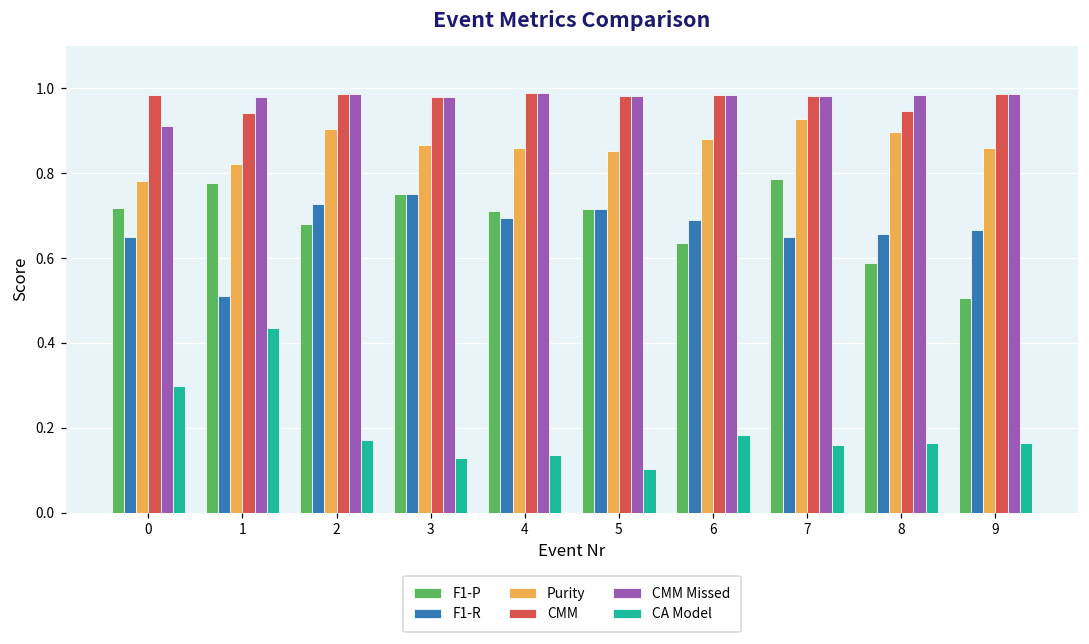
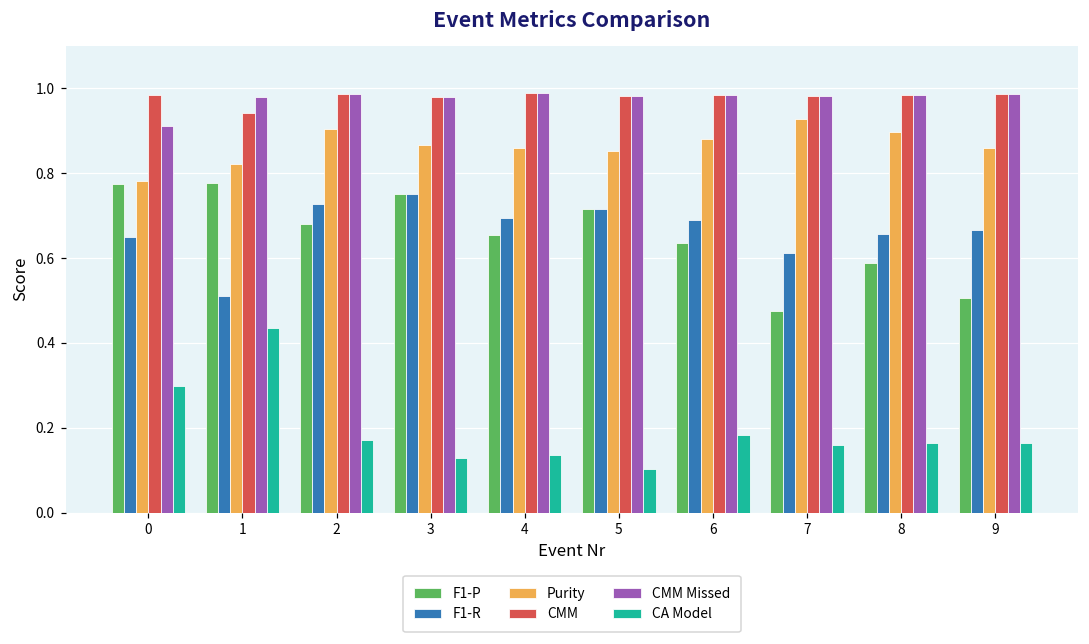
  {
    "F1-P": {
-     "0": 0.72,
+     "0": 0.77,
      "1": 0.78,
      "2": 0.68,
      "3": 0.75,
-     "4": 0.71,
+     "4": 0.65,
      "5": 0.72,
      "6": 0.63,
-     "7": 0.79,
+     "7": 0.48,
      "8": 0.59,
      "9": 0.51
    },
    "F1-R": {
      "0": 0.65,
      "1": 0.51,
      "2": 0.73,
      "3": 0.75,
      "4": 0.69,
      "5": 0.72,
      "6": 0.69,
-     "7": 0.65,
+     "7": 0.61,
      "8": 0.66,
      "9": 0.67
    },
    "Purity": {
      "0": 0.78,
      "1": 0.82,
      "2": 0.90,
      "3": 0.87,
      "4": 0.86,
      "5": 0.85,
      "6": 0.88,
      "7": 0.93,
      "8": 0.90,
      "9": 0.86
    },
    "CMM": {
      "0": 0.98,
      "1": 0.94,
      "2": 0.99,
      "3": 0.98,
      "4": 0.99,
      "5": 0.98,
      "6": 0.98,
      "7": 0.98,
-     "8": 0.95,
+     "8": 0.98,
      "9": 0.99
    },
    "CMM Missed": {
      "0": 0.91,
      "1": 0.98,
      "2": 0.99,
      "3": 0.98,
      "4": 0.99,
      "5": 0.98,
      "6": 0.98,
      "7": 0.98,
      "8": 0.98,
      "9": 0.99
    },
    "CA Model": {
      "0": 0.30,
      "1": 0.44,
      "2": 0.17,
      "3": 0.13,
      "4": 0.14,
      "5": 0.10,
      "6": 0.18,
      "7": 0.16,
      "8": 0.16,
      "9": 0.17
    }
  }
